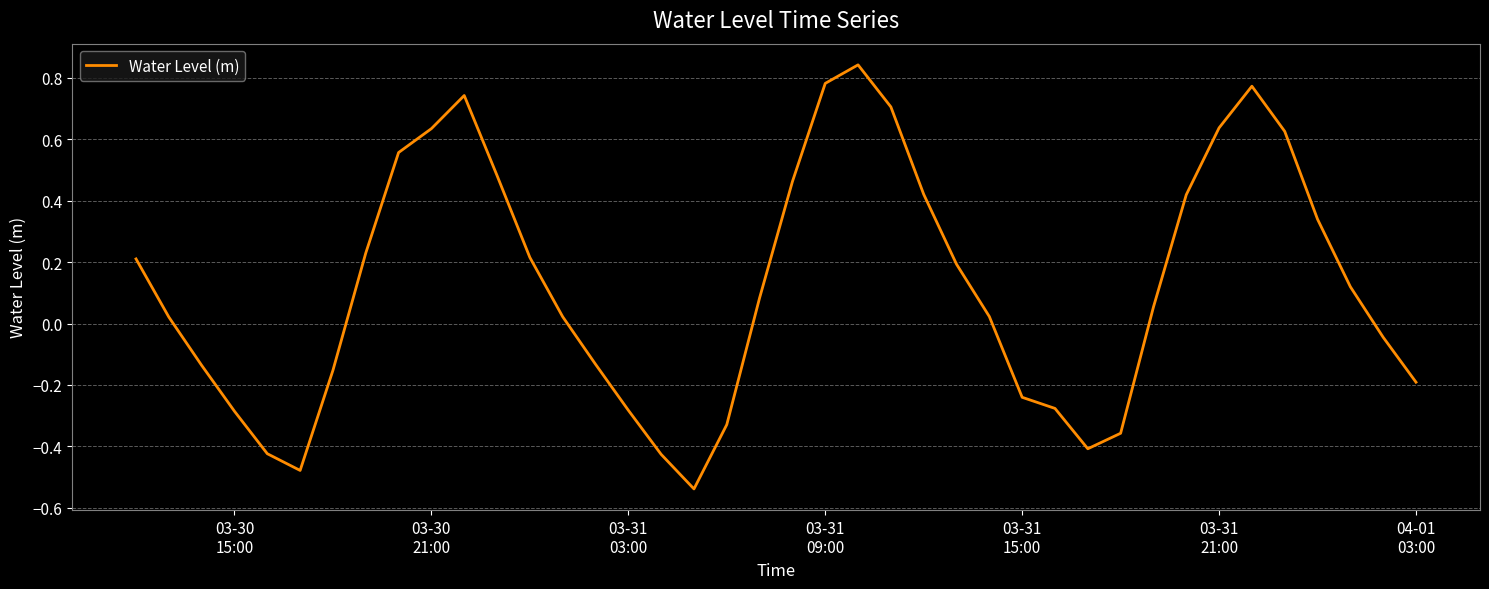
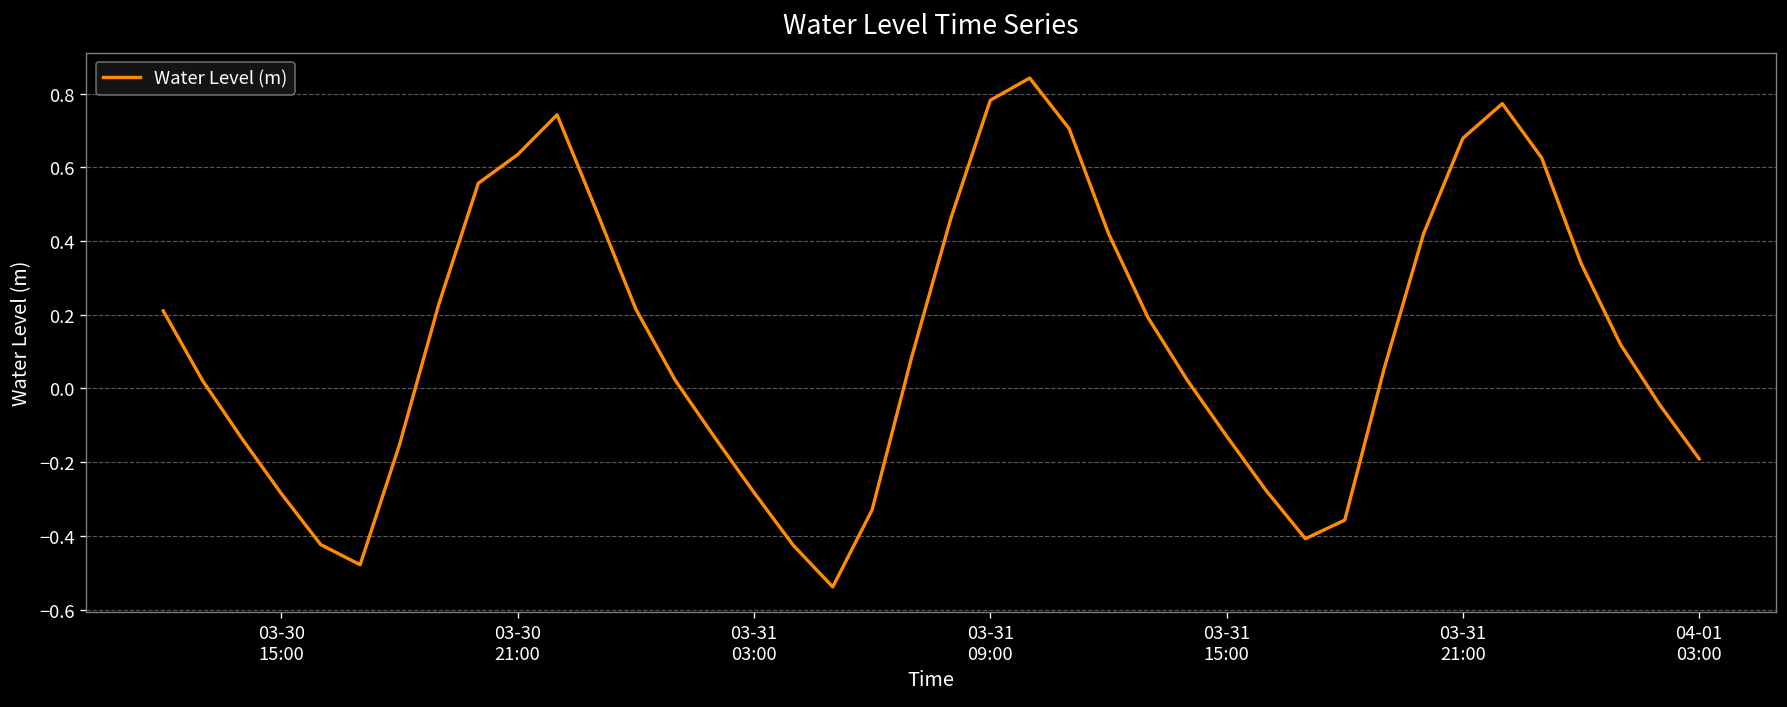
  {
    "03-30 15:00": -0.29,
    "03-30 21:00": 0.63,
    "03-31 03:00": -0.28,
    "03-31 09:00": 0.78,
-   "03-31 15:00": -0.24,
-   "03-31 21:00": 0.64,
+   "03-31 15:00": -0.13,
+   "03-31 21:00": 0.68,
    "04-01 03:00": -0.19
  }
